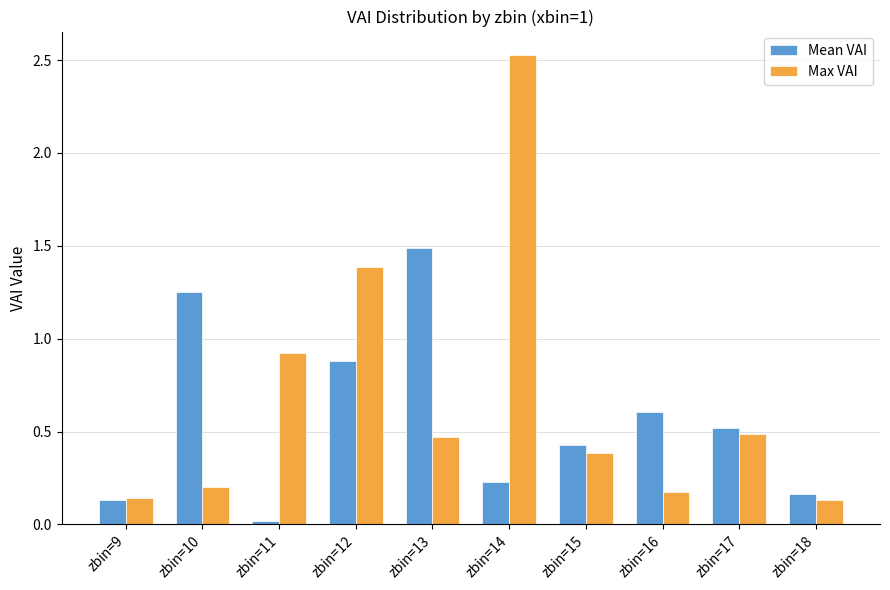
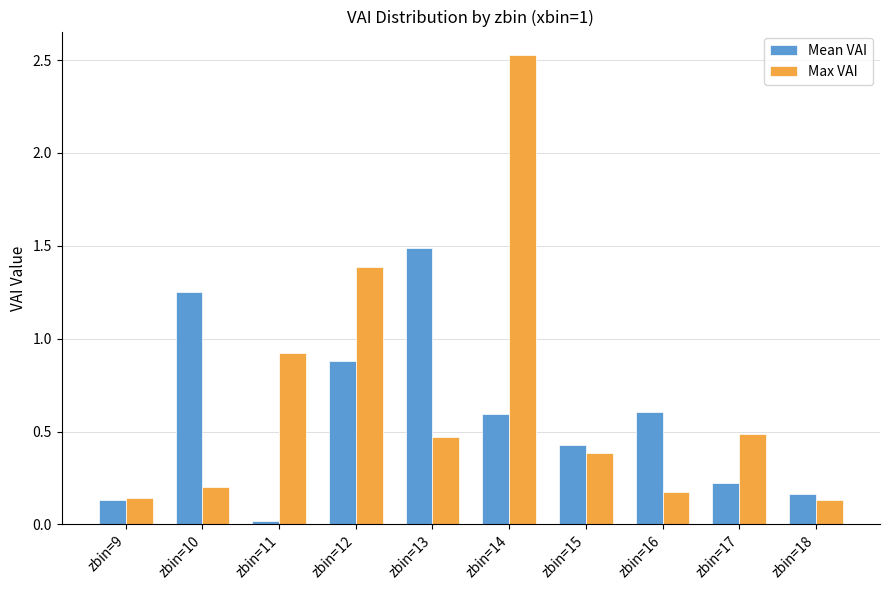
  {
    "Mean VAI": {
      "zbin=9": 0.13,
      "zbin=10": 1.25,
      "zbin=11": 0.02,
      "zbin=12": 0.88,
      "zbin=13": 1.49,
-     "zbin=14": 0.23,
+     "zbin=14": 0.59,
      "zbin=15": 0.43,
      "zbin=16": 0.60,
-     "zbin=17": 0.52,
+     "zbin=17": 0.22,
      "zbin=18": 0.16
    },
    "Max VAI": {
      "zbin=9": 0.14,
      "zbin=10": 0.20,
      "zbin=11": 0.92,
      "zbin=12": 1.39,
      "zbin=13": 0.47,
      "zbin=14": 2.53,
      "zbin=15": 0.38,
      "zbin=16": 0.18,
      "zbin=17": 0.49,
      "zbin=18": 0.13
    }
  }
